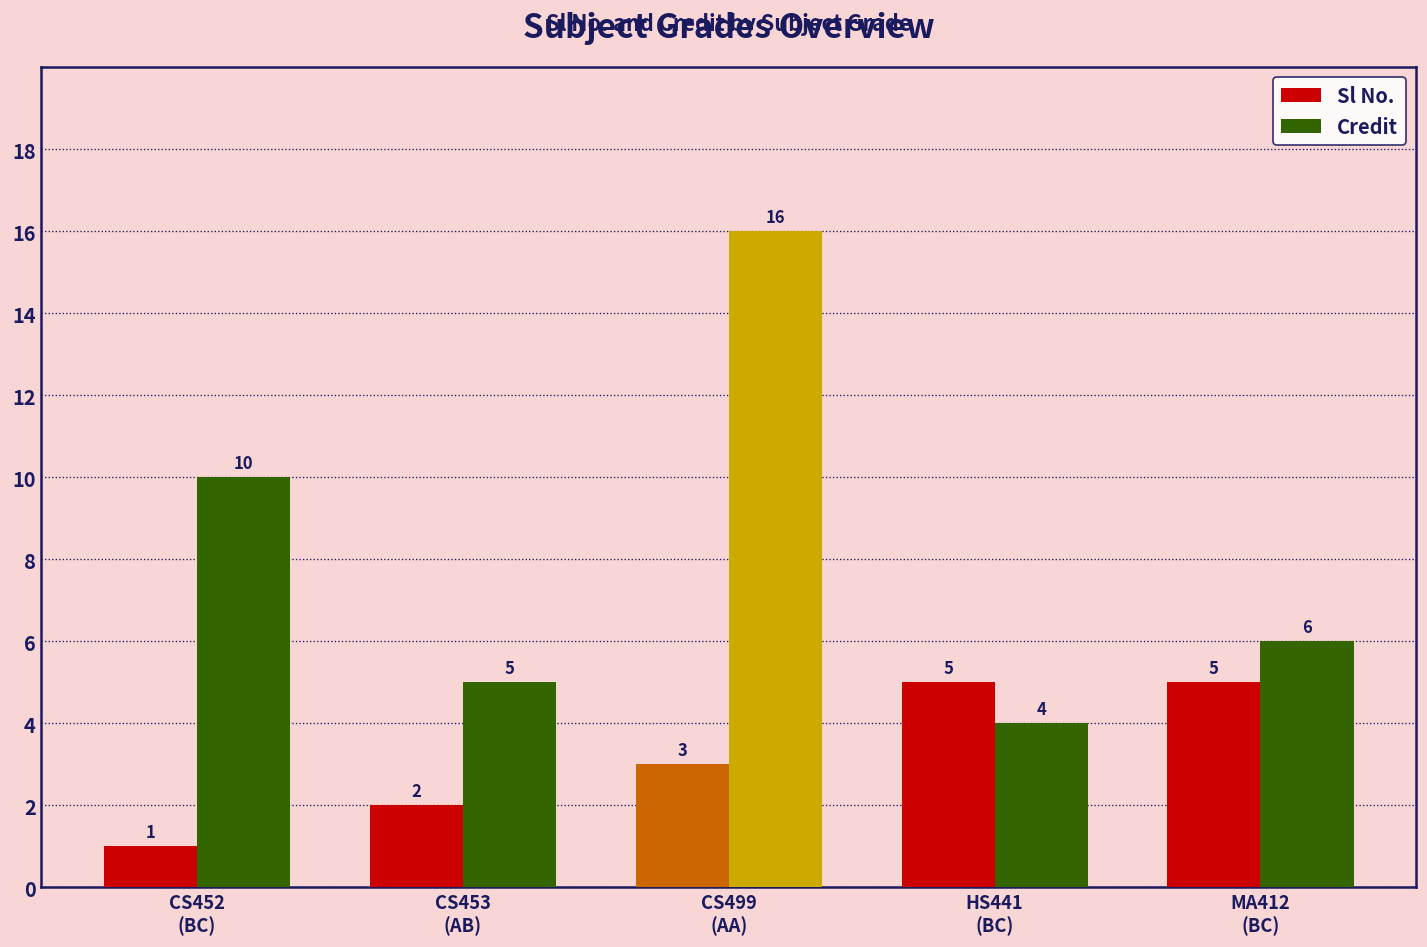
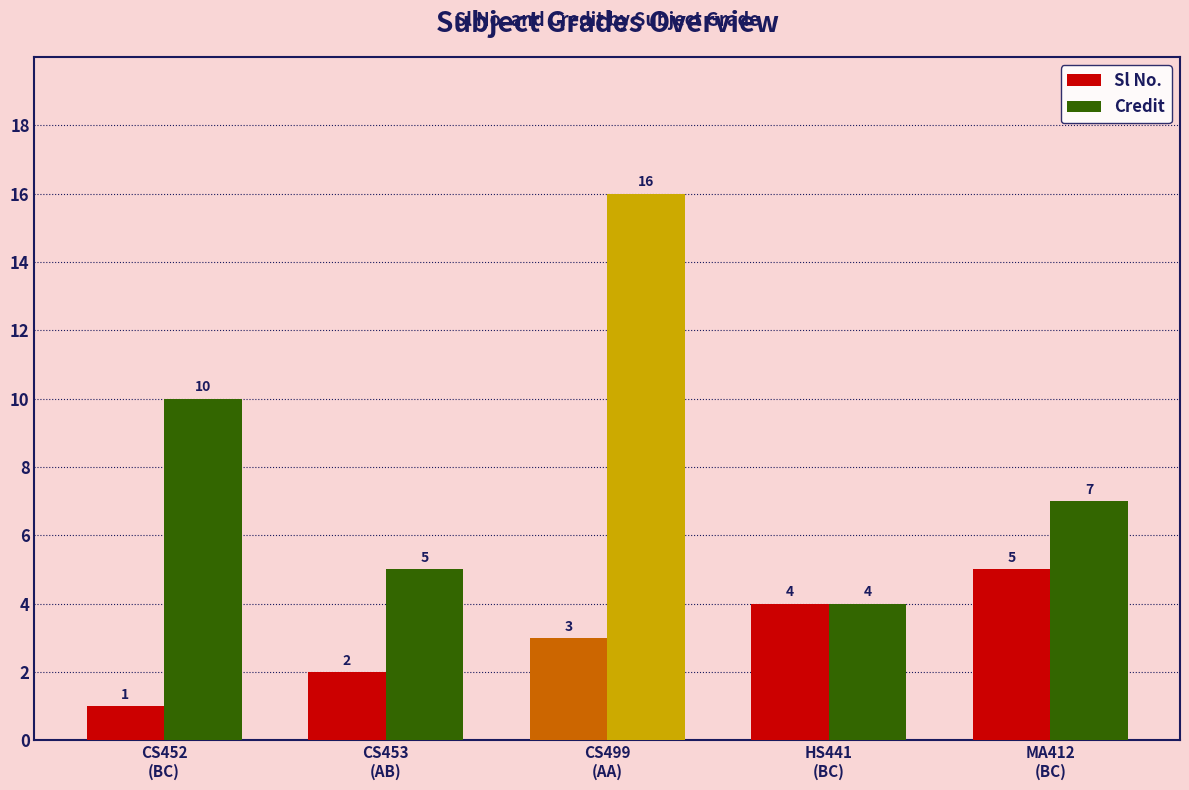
  {
    "Sl No.": {
      "CS452 (BC)": 1,
      "CS453 (AB)": 2,
      "CS499 (AA)": 3,
-     "HS441 (BC)": 5,
+     "HS441 (BC)": 4,
      "MA412 (BC)": 5
    },
    "Credit": {
      "CS452 (BC)": 10,
      "CS453 (AB)": 5,
      "CS499 (AA)": 16,
      "HS441 (BC)": 4,
-     "MA412 (BC)": 6
+     "MA412 (BC)": 7
    }
  }
